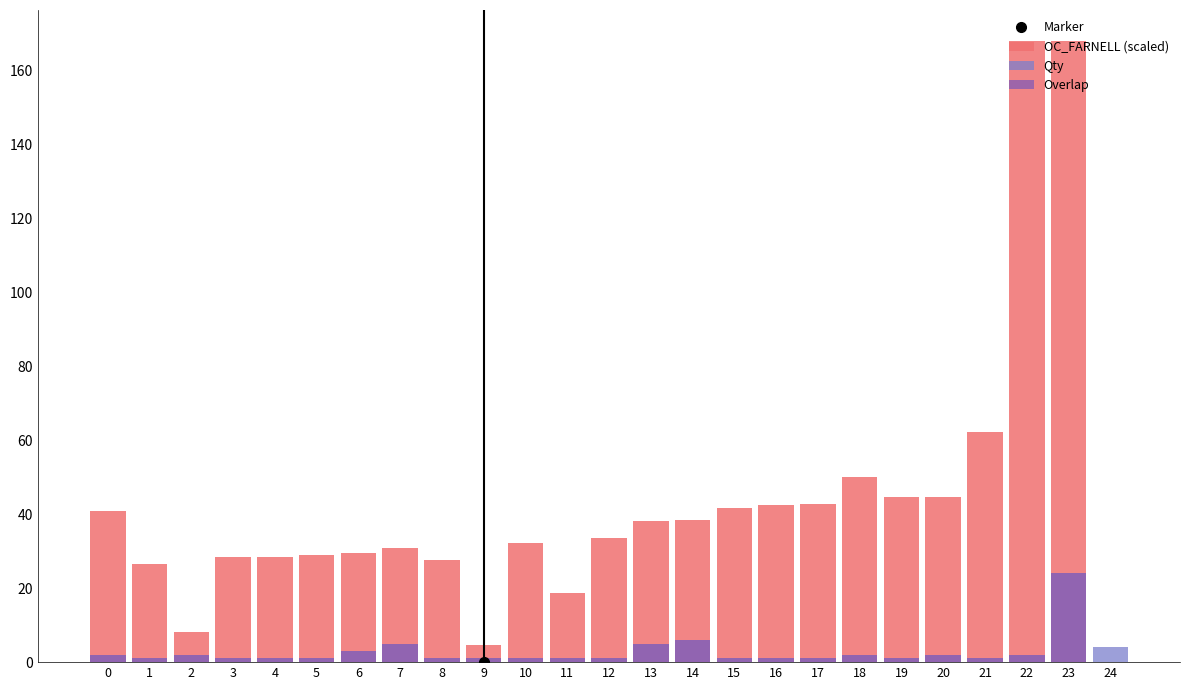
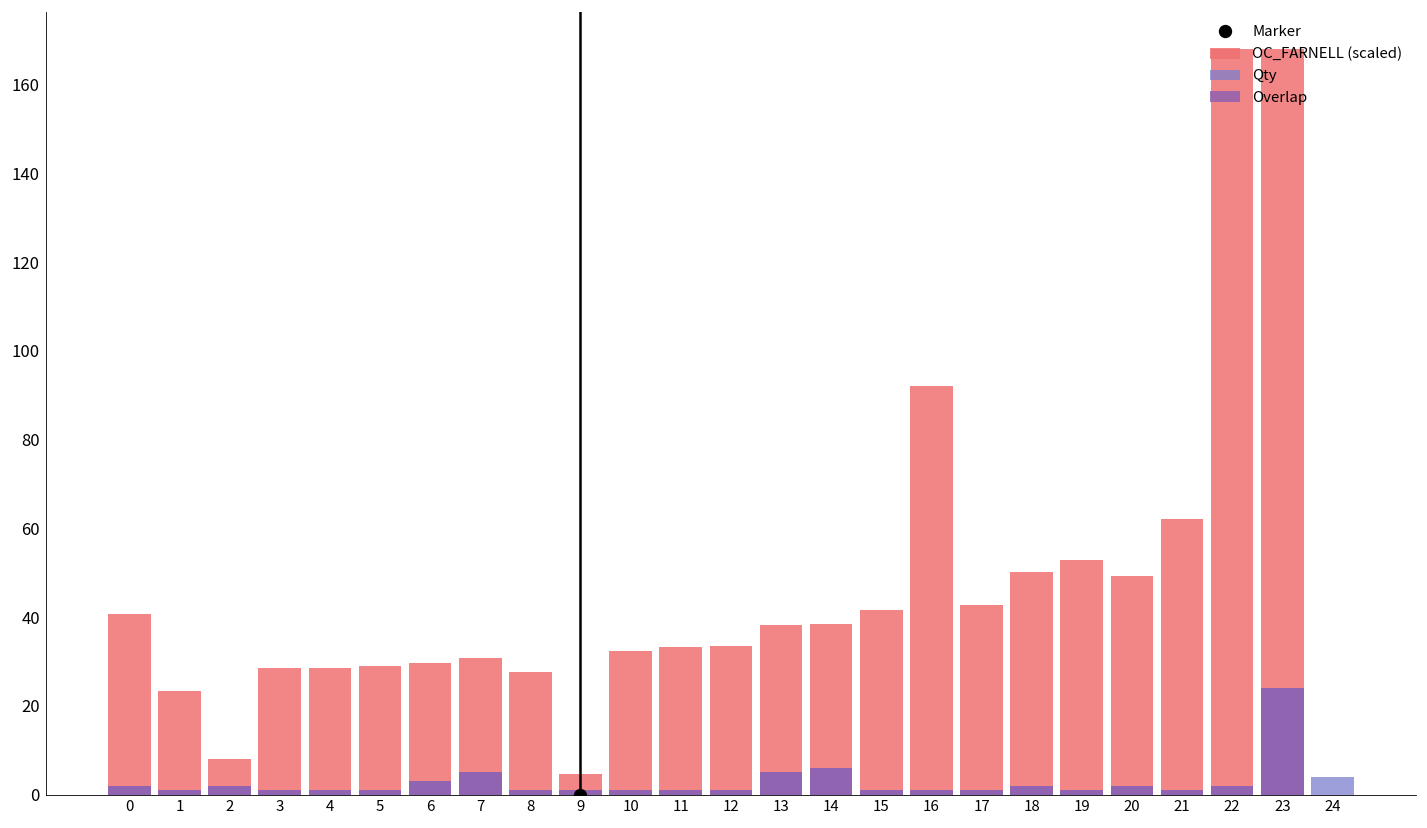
  {
    "OC_FARNELL (scaled)": {
      "0": 41,
-     "1": 27,
+     "1": 23,
      "2": 8,
      "3": 28,
      "4": 29,
      "5": 29,
      "6": 30,
      "7": 31,
      "8": 28,
      "9": 5,
      "10": 32,
-     "11": 19,
+     "11": 33,
      "12": 34,
      "13": 38,
      "14": 38,
      "15": 42,
-     "16": 42,
+     "16": 92,
      "17": 43,
      "18": 50,
-     "19": 45,
-     "20": 45,
+     "19": 53,
+     "20": 49,
      "21": 62,
      "22": 168,
      "23": 168,
      "24": 0
    },
    "Marker": {
      "9": 0
    }
  }
